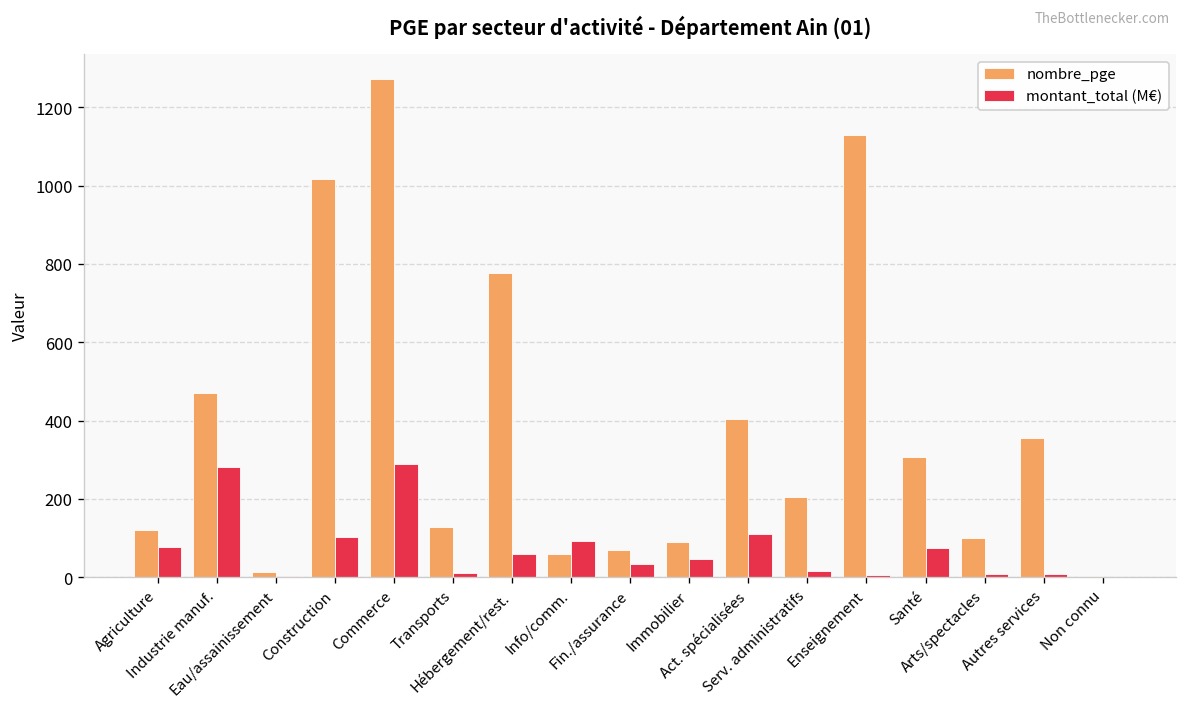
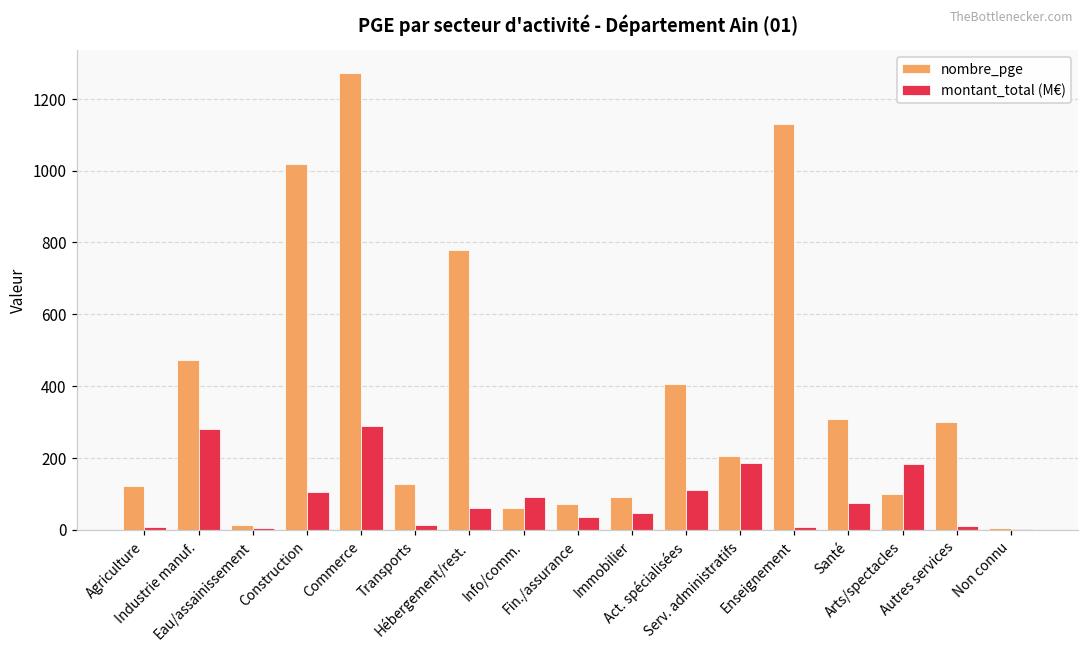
  {
    "nombre_pge": {
      "Agriculture": 120,
      "Industrie manuf.": 470,
      "Eau/assainissement": 10,
      "Construction": 1020,
      "Commerce": 1270,
      "Transports": 130,
      "Hébergement/rest.": 780,
      "Info/comm.": 60,
      "Fin./assurance": 70,
      "Immobilier": 90,
      "Act. spécialisées": 410,
      "Serv. administratifs": 210,
      "Enseignement": 1130,
      "Santé": 310,
      "Arts/spectacles": 100,
-     "Autres services": 360
+     "Autres services": 300
    },
    "montant_total (M€)": {
-     "Agriculture": 80,
+     "Agriculture": 10,
      "Industrie manuf.": 280,
      "Construction": 100,
      "Commerce": 290,
      "Transports": 10,
      "Hébergement/rest.": 60,
      "Info/comm.": 90,
      "Fin./assurance": 40,
      "Immobilier": 50,
      "Act. spécialisées": 110,
-     "Serv. administratifs": 20,
+     "Serv. administratifs": 190,
      "Santé": 80,
-     "Arts/spectacles": 10,
+     "Arts/spectacles": 180,
      "Autres services": 10
    }
  }
